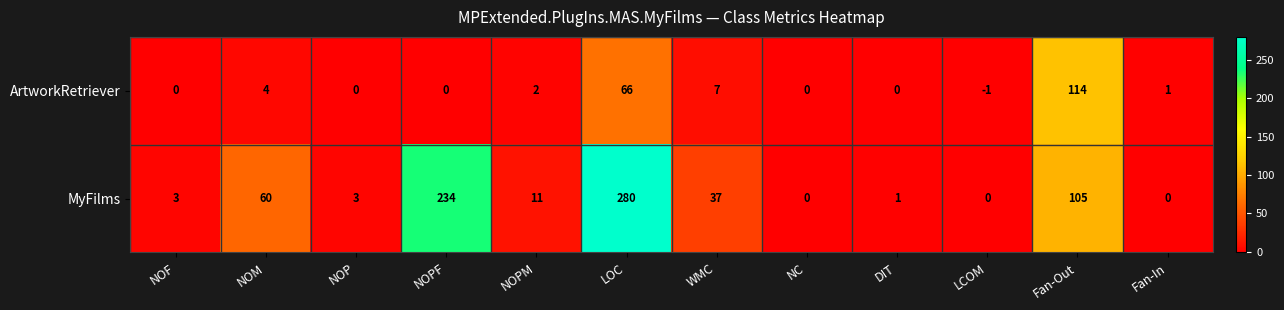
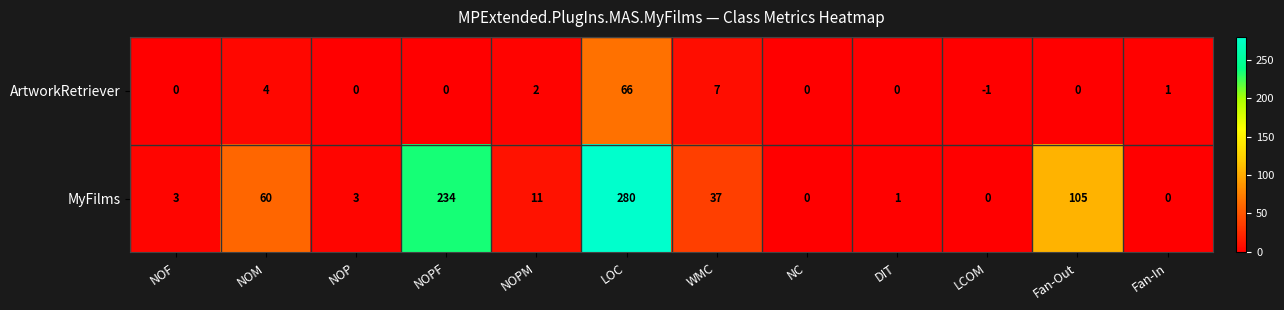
  {
    "ArtworkRetriever": {
      "NOF": 0,
      "NOM": 4,
      "NOP": 0,
      "NOPF": 0,
      "NOPM": 2,
      "LOC": 66,
      "WMC": 7,
      "NC": 0,
      "DIT": 0,
      "LCOM": -1,
-     "Fan-Out": 114,
+     "Fan-Out": 0,
      "Fan-In": 1
    },
    "MyFilms": {
      "NOF": 3,
      "NOM": 60,
      "NOP": 3,
      "NOPF": 234,
      "NOPM": 11,
      "LOC": 280,
      "WMC": 37,
      "NC": 0,
      "DIT": 1,
      "LCOM": 0,
      "Fan-Out": 105,
      "Fan-In": 0
    }
  }
